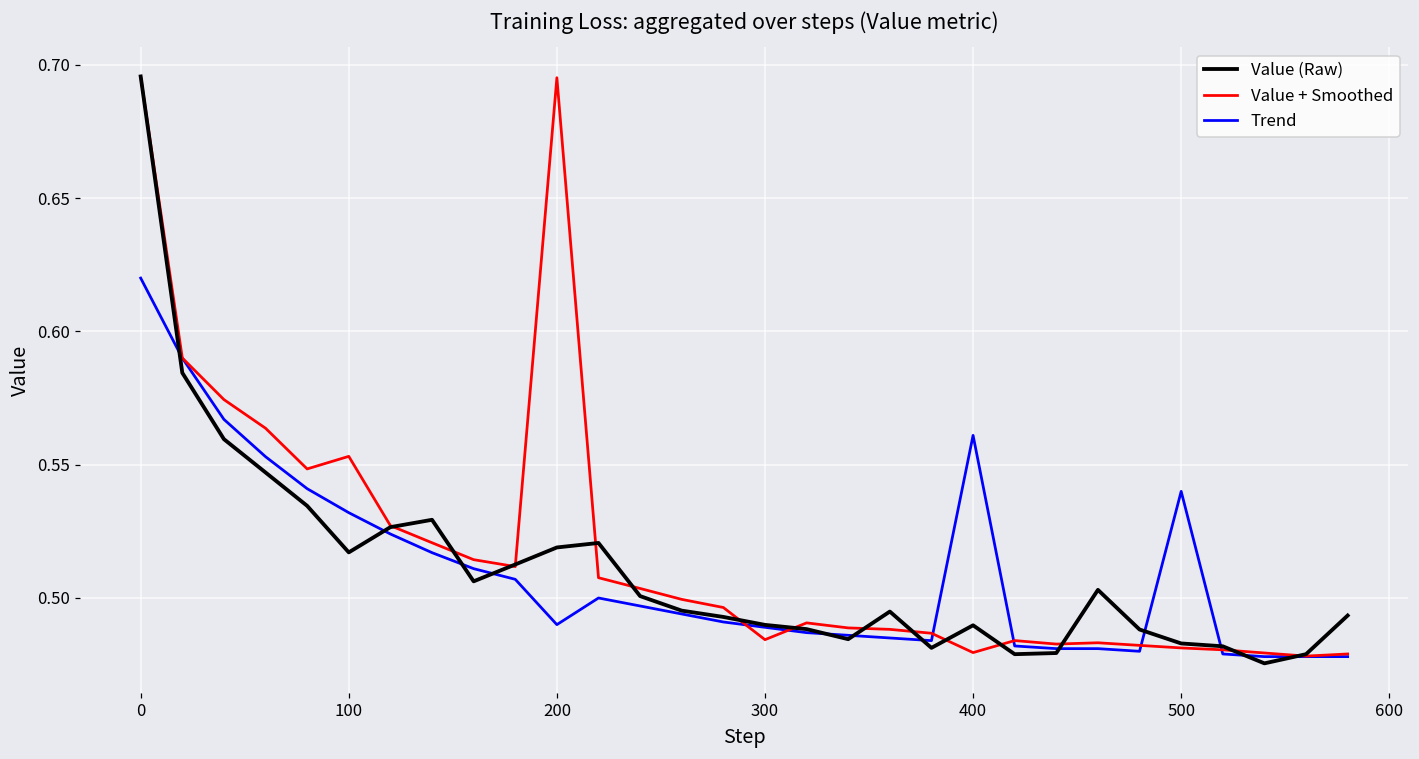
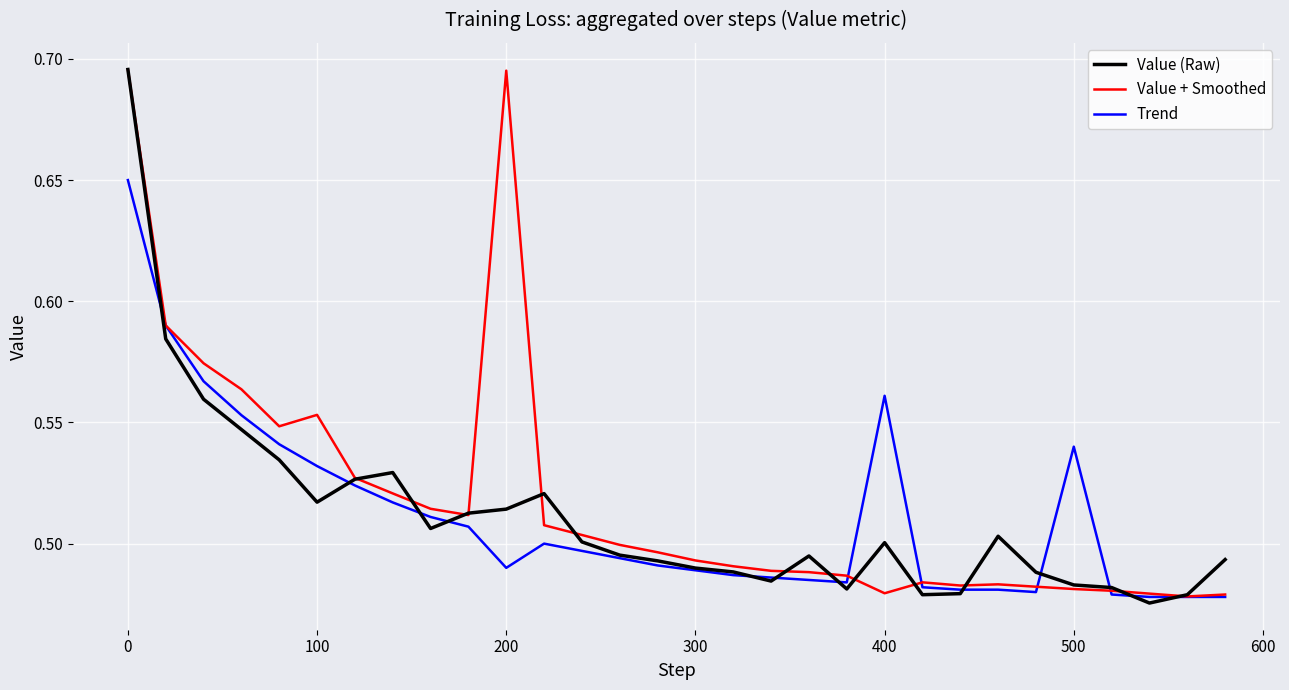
  {
    "Value (Raw)": {
      "100": 0.517,
-     "200": 0.519,
-     "400": 0.490,
+     "200": 0.514,
+     "400": 0.500,
      "500": 0.483
    },
    "Value + Smoothed": {
      "100": 0.553,
      "200": 0.695,
-     "300": 0.484,
+     "300": 0.493,
      "400": 0.480,
      "500": 0.481
    },
    "Trend": {
-     "0": 0.62,
+     "0": 0.65,
      "100": 0.532,
      "200": 0.49,
      "400": 0.56,
      "500": 0.54
    }
  }
